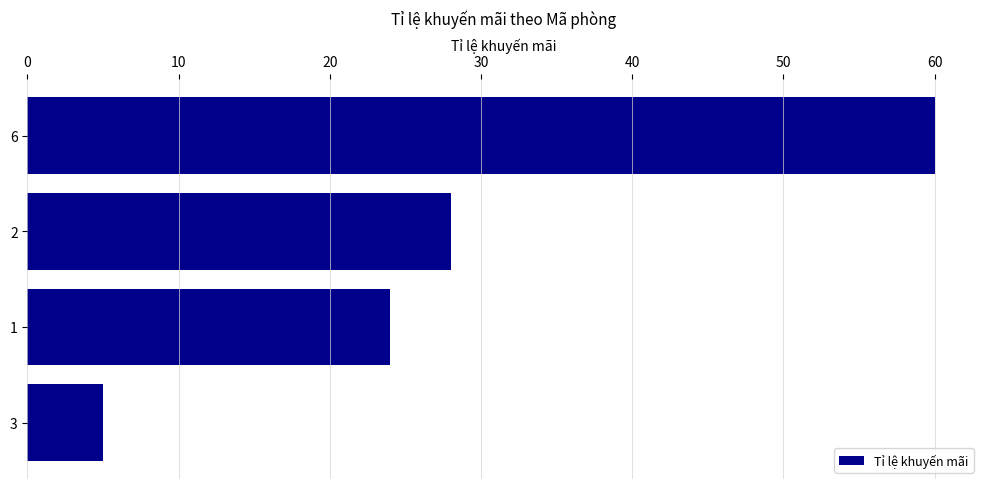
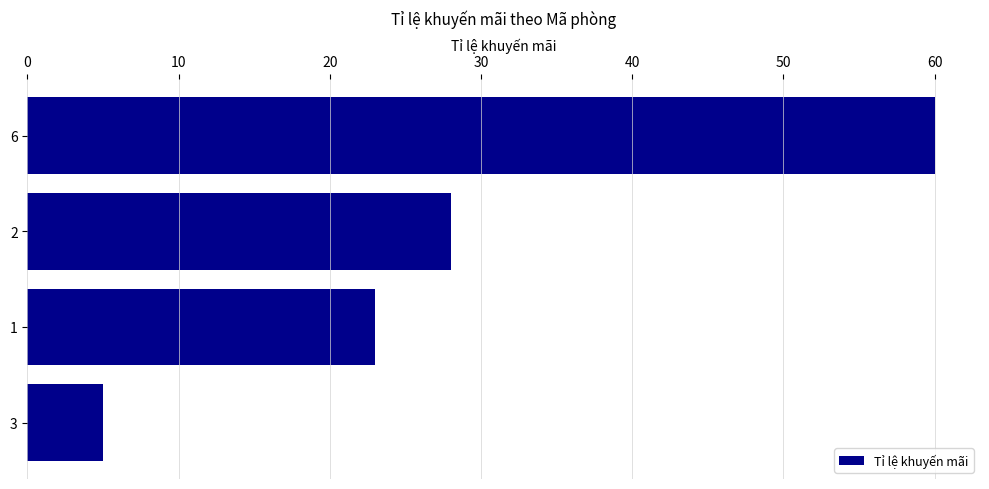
  {
    "6": 60,
    "2": 28,
-   "1": 24,
+   "1": 23,
    "3": 5
  }
